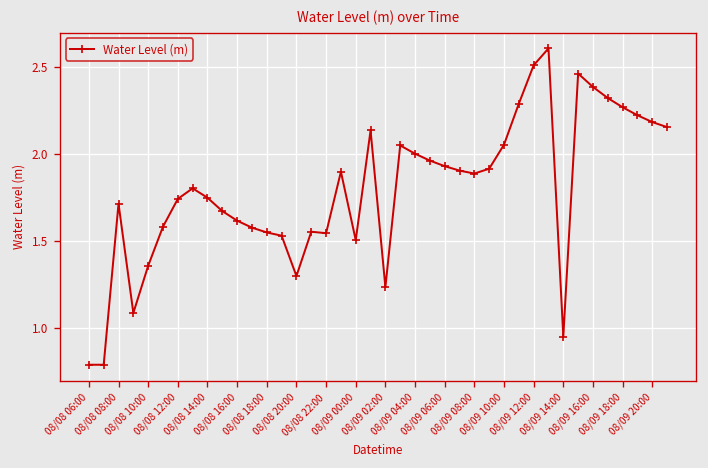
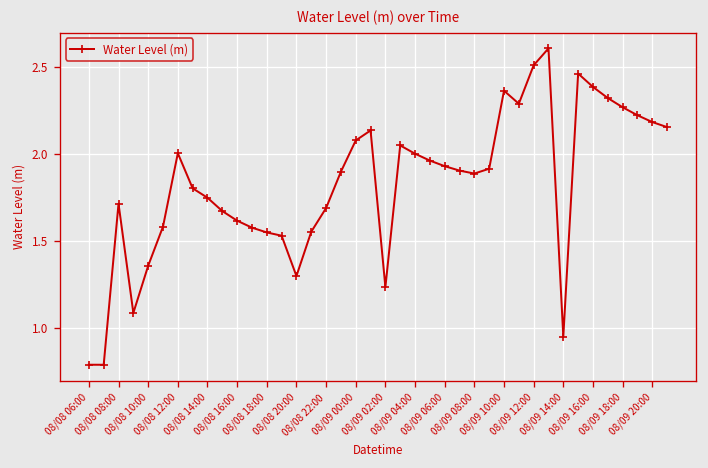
  {
    "08/08 06:00": 0.79,
    "08/08 08:00": 1.71,
    "08/08 10:00": 1.36,
-   "08/08 12:00": 1.74,
+   "08/08 12:00": 2.00,
    "08/08 14:00": 1.75,
    "08/08 16:00": 1.62,
    "08/08 18:00": 1.55,
    "08/08 20:00": 1.30,
-   "08/08 22:00": 1.54,
-   "08/09 00:00": 1.50,
+   "08/08 22:00": 1.69,
+   "08/09 00:00": 2.08,
    "08/09 02:00": 1.23,
    "08/09 04:00": 2.00,
    "08/09 06:00": 1.93,
    "08/09 08:00": 1.89,
-   "08/09 10:00": 2.05,
+   "08/09 10:00": 2.36,
    "08/09 12:00": 2.51,
    "08/09 14:00": 0.95,
    "08/09 16:00": 2.38,
    "08/09 18:00": 2.27,
    "08/09 20:00": 2.18
  }
